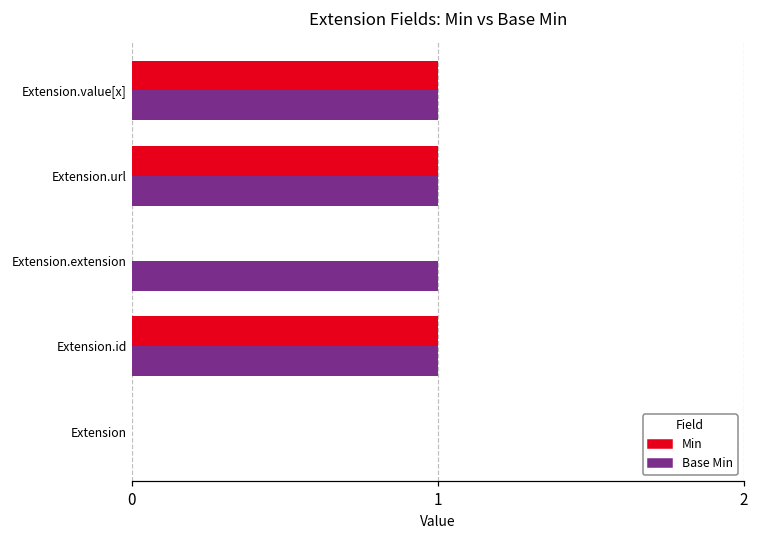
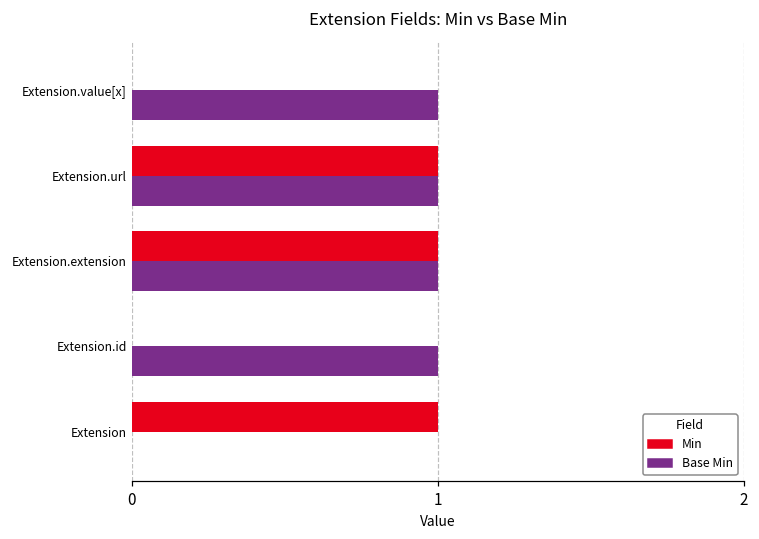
  {
    "Min": {
-     "Extension.value[x]": 1,
+     "Extension.value[x]": 0,
      "Extension.url": 1,
-     "Extension.extension": 0,
-     "Extension.id": 1,
-     "Extension": 0
+     "Extension.extension": 1,
+     "Extension.id": 0,
+     "Extension": 1
    },
    "Base Min": {
      "Extension.value[x]": 1,
      "Extension.url": 1,
      "Extension.extension": 1,
      "Extension.id": 1,
      "Extension": 0
    }
  }
